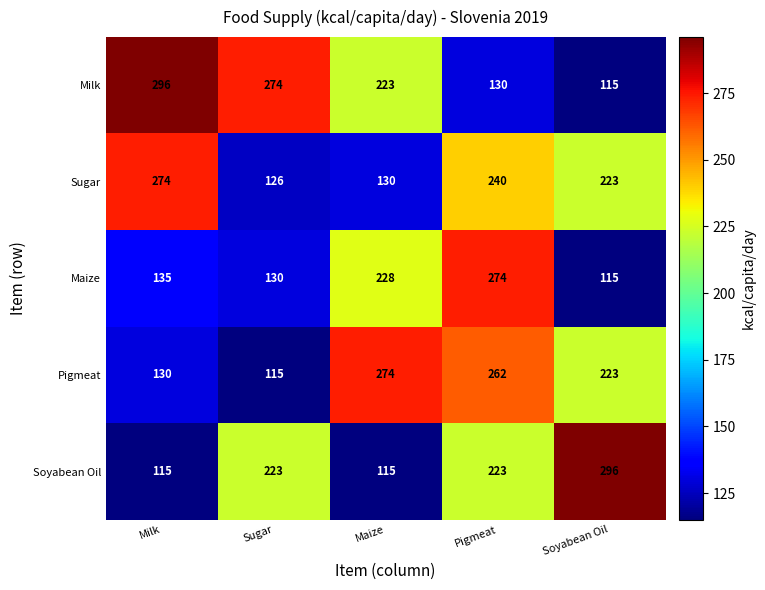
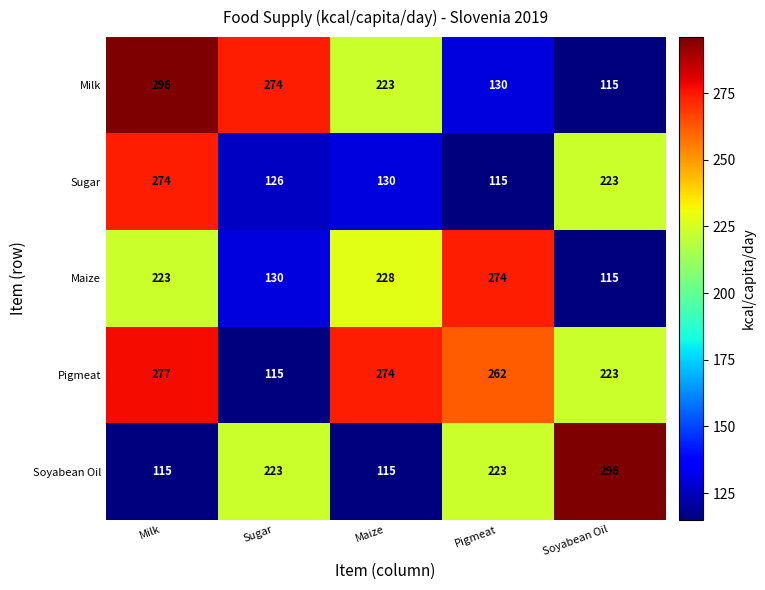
  {
    "Milk": {
      "Milk": 296,
      "Sugar": 274,
      "Maize": 223,
      "Pigmeat": 130,
      "Soyabean Oil": 115
    },
    "Sugar": {
      "Milk": 274,
      "Sugar": 126,
      "Maize": 130,
-     "Pigmeat": 240,
+     "Pigmeat": 115,
      "Soyabean Oil": 223
    },
    "Maize": {
-     "Milk": 135,
+     "Milk": 223,
      "Sugar": 130,
      "Maize": 228,
      "Pigmeat": 274,
      "Soyabean Oil": 115
    },
    "Pigmeat": {
-     "Milk": 130,
+     "Milk": 277,
      "Sugar": 115,
      "Maize": 274,
      "Pigmeat": 262,
      "Soyabean Oil": 223
    },
    "Soyabean Oil": {
      "Milk": 115,
      "Sugar": 223,
      "Maize": 115,
      "Pigmeat": 223,
      "Soyabean Oil": 296
    }
  }
